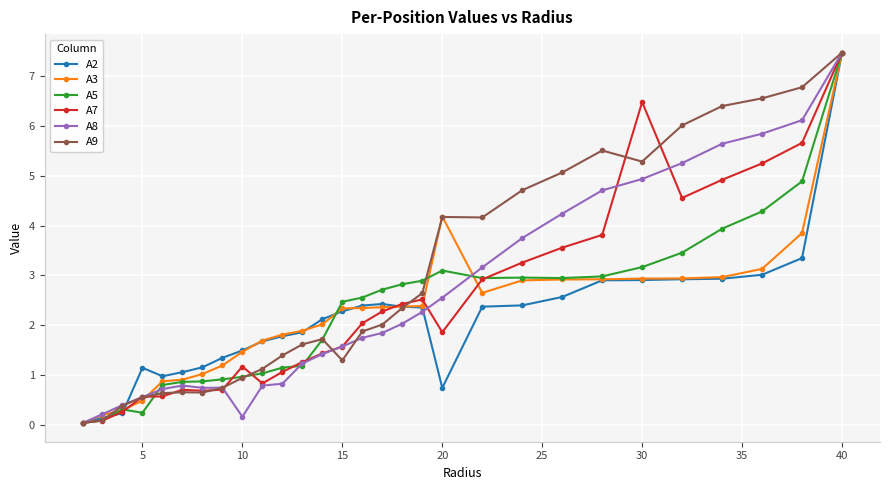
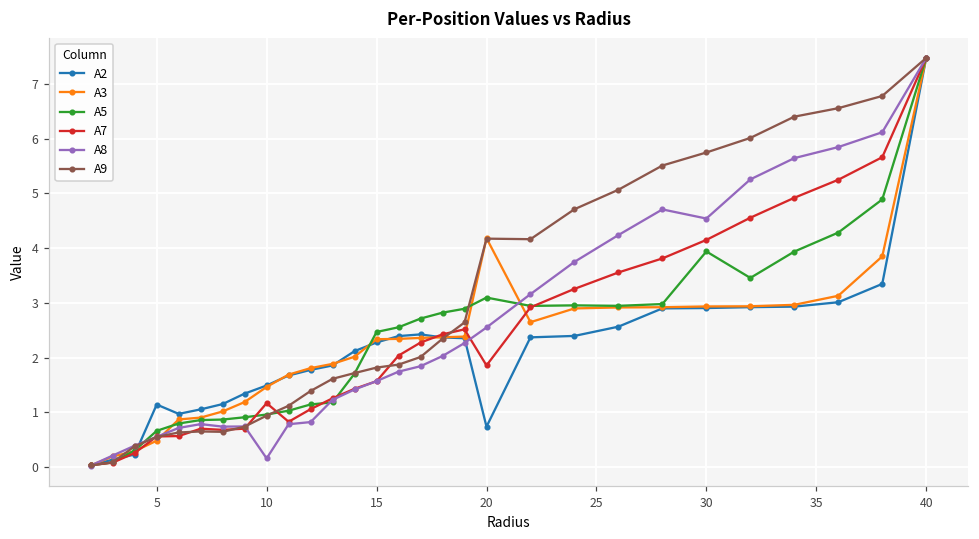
  {
    "A2": {
      "5": 1.1,
      "15": 2.3,
      "20": 0.7
    },
    "A3": {
      "5": 0.5,
      "15": 2.3
    },
    "A5": {
-     "5": 0.2,
+     "5": 0.7,
      "15": 2.5,
      "20": 3.1,
-     "30": 3.2
+     "30": 3.9
    },
    "A7": {
      "10": 1.2,
      "20": 1.9,
-     "30": 6.5
+     "30": 4.2
    },
    "A8": {
      "10": 0.2,
      "20": 2.6,
-     "30": 4.9
+     "30": 4.5
    },
    "A9": {
-     "15": 1.3,
-     "30": 5.3
+     "15": 1.8,
+     "30": 5.7
    }
  }
